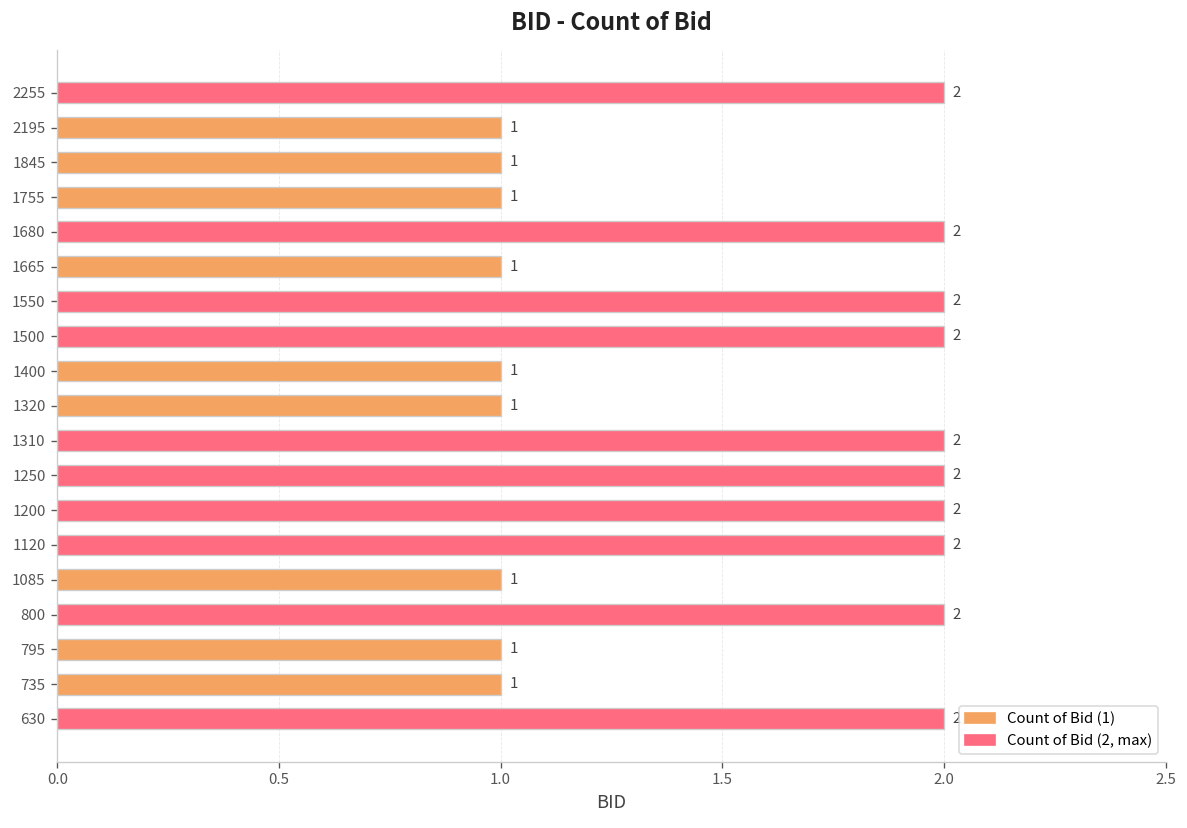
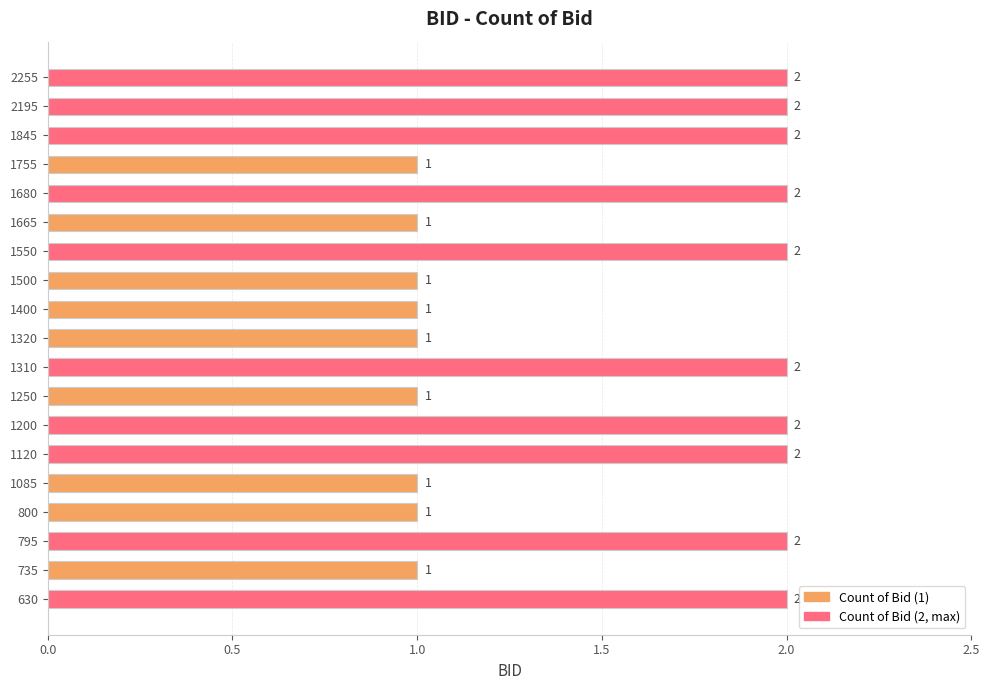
  {
    "2255": 2,
-   "2195": 1,
-   "1845": 1,
+   "2195": 2,
+   "1845": 2,
    "1755": 1,
    "1680": 2,
    "1665": 1,
    "1550": 2,
-   "1500": 2,
+   "1500": 1,
    "1400": 1,
    "1320": 1,
    "1310": 2,
-   "1250": 2,
+   "1250": 1,
    "1200": 2,
    "1120": 2,
    "1085": 1,
-   "800": 2,
-   "795": 1,
+   "800": 1,
+   "795": 2,
    "735": 1
  }
